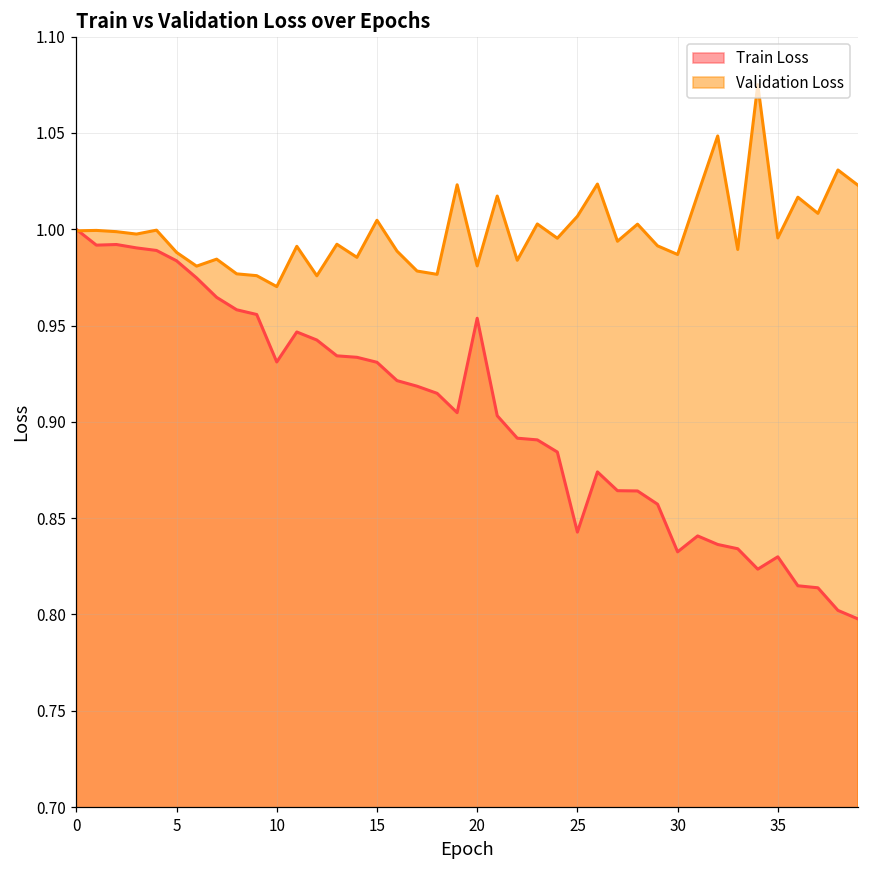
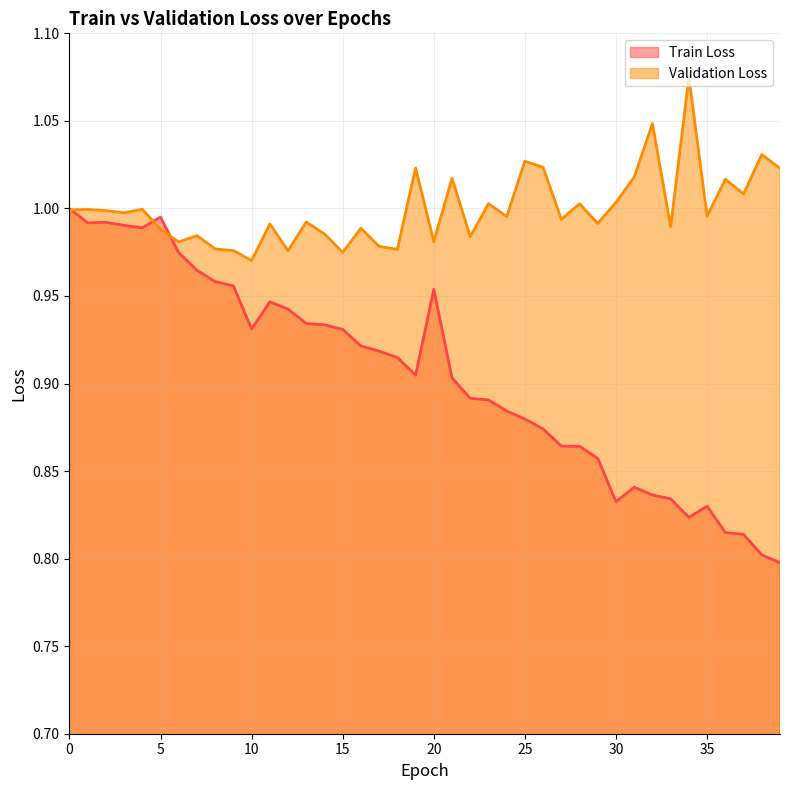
  {
    "Train Loss": {
-     "5": 0.984,
+     "5": 0.995,
      "10": 0.931,
      "15": 0.931,
      "20": 0.954,
-     "25": 0.843,
+     "25": 0.880,
      "30": 0.833,
      "35": 0.830
    },
    "Validation Loss": {
      "5": 0.988,
      "10": 0.970,
-     "15": 1.005,
+     "15": 0.975,
      "20": 0.981,
-     "25": 1.007,
-     "30": 0.987,
+     "25": 1.027,
+     "30": 1.004,
      "35": 0.996
    }
  }
